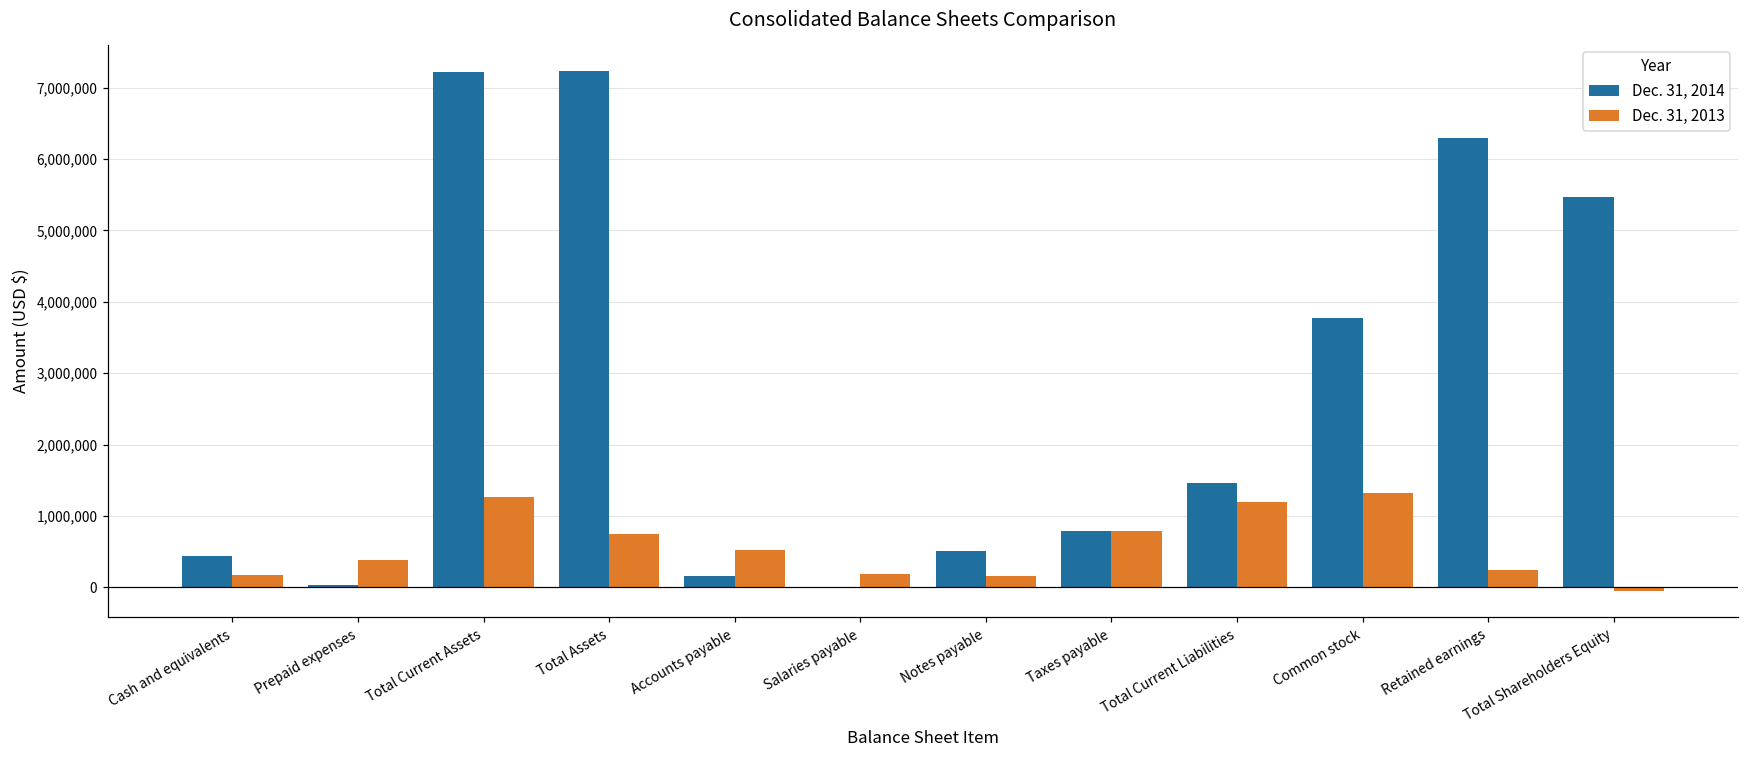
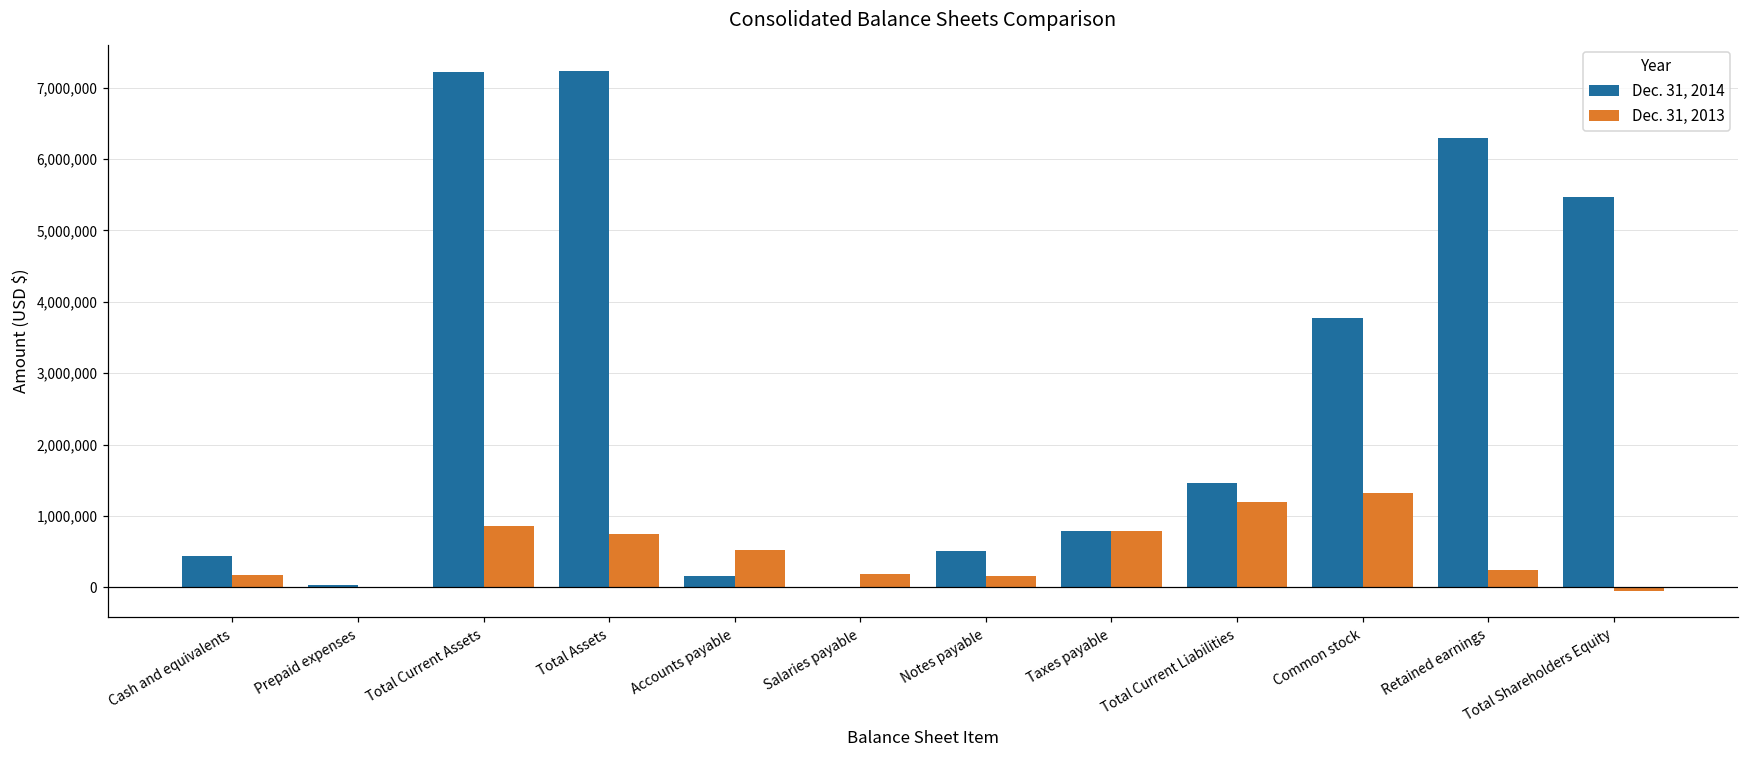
  {
    "Dec. 31, 2014": {
      "Cash and equivalents": "400,000",
      "Total Current Assets": "7,200,000",
      "Total Assets": "7,200,000",
      "Accounts payable": "200,000",
      "Notes payable": "500,000",
      "Taxes payable": "800,000",
      "Total Current Liabilities": "1,500,000",
      "Common stock": "3,800,000",
      "Retained earnings": "6,300,000",
      "Total Shareholders Equity": "5,500,000"
    },
    "Dec. 31, 2013": {
      "Cash and equivalents": "200,000",
-     "Prepaid expenses": "400,000",
-     "Total Current Assets": "1,300,000",
+     "Prepaid expenses": "0",
+     "Total Current Assets": "900,000",
      "Total Assets": "700,000",
      "Accounts payable": "500,000",
      "Salaries payable": "200,000",
      "Notes payable": "200,000",
      "Taxes payable": "800,000",
      "Total Current Liabilities": "1,200,000",
      "Common stock": "1,300,000",
      "Retained earnings": "200,000",
      "Total Shareholders Equity": "-100,000"
    }
  }
